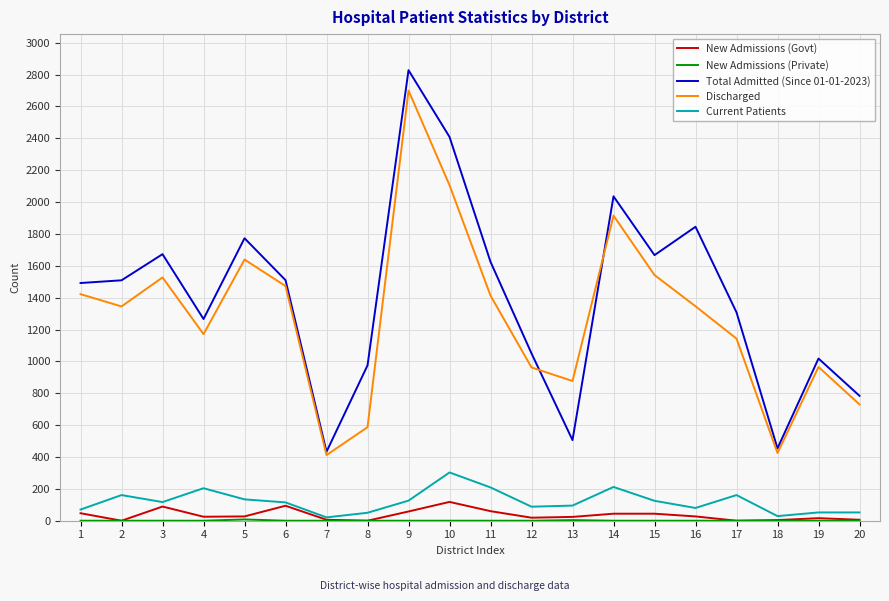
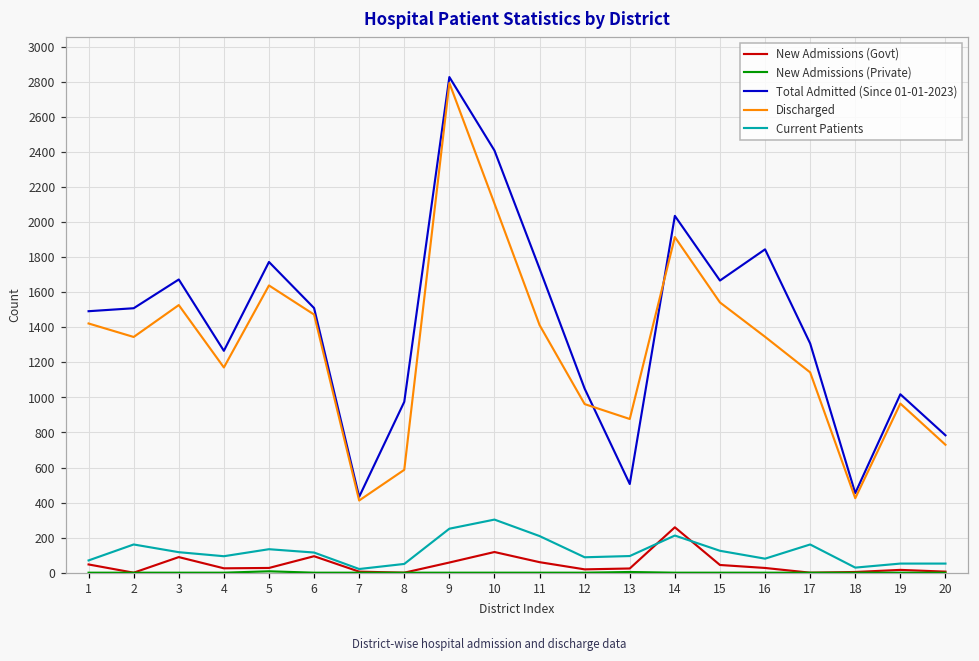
  {
    "New Admissions (Govt)": {
      "1": 50,
      "3": 90,
      "4": 30,
      "5": 30,
      "6": 90,
      "9": 60,
      "10": 120,
      "11": 60,
      "12": 20,
      "13": 20,
-     "14": 40,
+     "14": 260,
      "15": 40,
      "16": 30
    },
    "New Admissions (Private)": {
      "1": 0,
      "3": 0,
      "4": 0,
      "5": 10,
      "6": 0,
      "9": 0,
      "10": 0,
      "11": 0,
      "12": 0,
      "13": 0,
      "14": 0,
      "15": 0,
      "16": 0
    },
    "Total Admitted (Since 01-01-2023)": {
      "1": 1490,
      "2": 1510,
      "3": 1670,
      "4": 1270,
      "5": 1770,
      "6": 1510,
      "7": 430,
      "8": 980,
      "9": 2830,
      "10": 2410,
-     "11": 1630,
+     "11": 1740,
      "12": 1050,
      "13": 510,
      "14": 2040,
      "15": 1670,
      "16": 1850,
      "17": 1310,
      "18": 450,
      "19": 1020,
      "20": 780
    },
    "Discharged": {
      "1": 1420,
      "2": 1350,
      "3": 1530,
      "4": 1170,
      "5": 1640,
      "6": 1470,
      "7": 410,
      "8": 590,
-     "9": 2700,
+     "9": 2790,
      "10": 2110,
      "11": 1410,
      "12": 960,
      "13": 880,
      "14": 1920,
      "15": 1540,
      "16": 1350,
      "17": 1140,
      "18": 430,
      "19": 970,
      "20": 730
    },
    "Current Patients": {
      "1": 70,
      "2": 160,
      "3": 120,
-     "4": 200,
+     "4": 90,
      "5": 130,
      "6": 120,
      "8": 50,
-     "9": 130,
+     "9": 250,
      "10": 300,
      "11": 210,
      "12": 90,
      "13": 100,
      "14": 210,
      "15": 130,
      "16": 80,
      "17": 160,
      "18": 30,
      "19": 50,
      "20": 50
    }
  }
